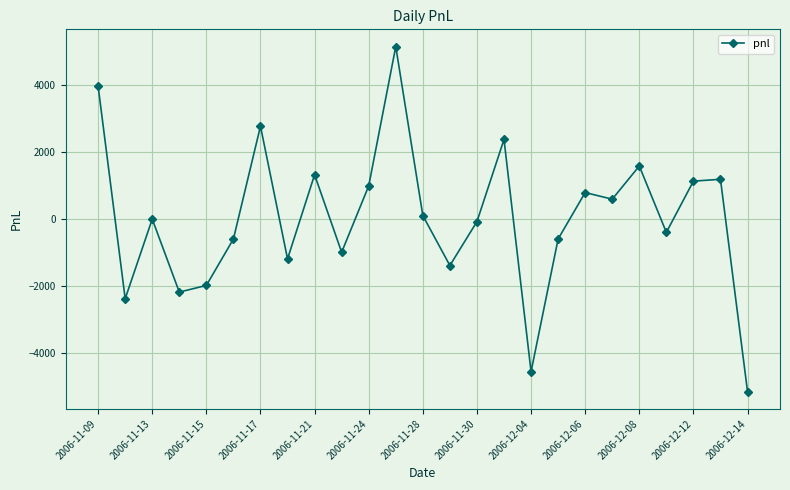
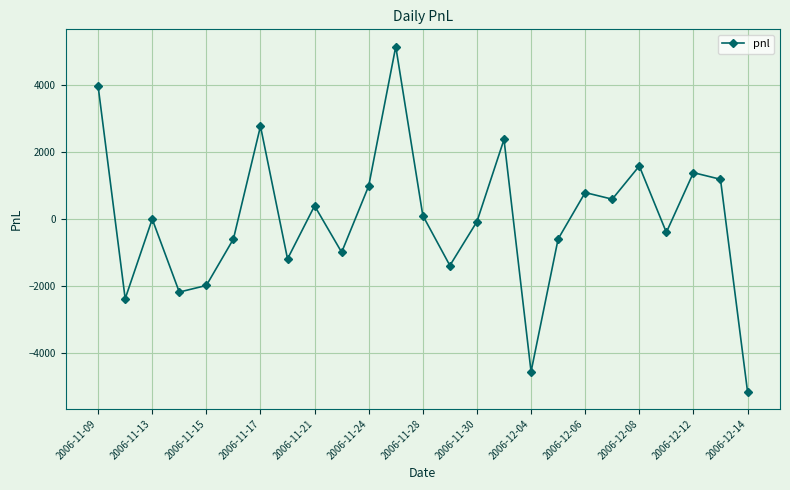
  {
    "2006-11-09": 4000,
    "2006-11-13": 0,
    "2006-11-15": -2000,
    "2006-11-17": 2800,
-   "2006-11-21": 1300,
+   "2006-11-21": 400,
    "2006-11-24": 1000,
    "2006-11-28": 100,
    "2006-11-30": -100,
    "2006-12-04": -4500,
    "2006-12-06": 800,
    "2006-12-08": 1600,
-   "2006-12-12": 1100,
+   "2006-12-12": 1400,
    "2006-12-14": -5100
  }
